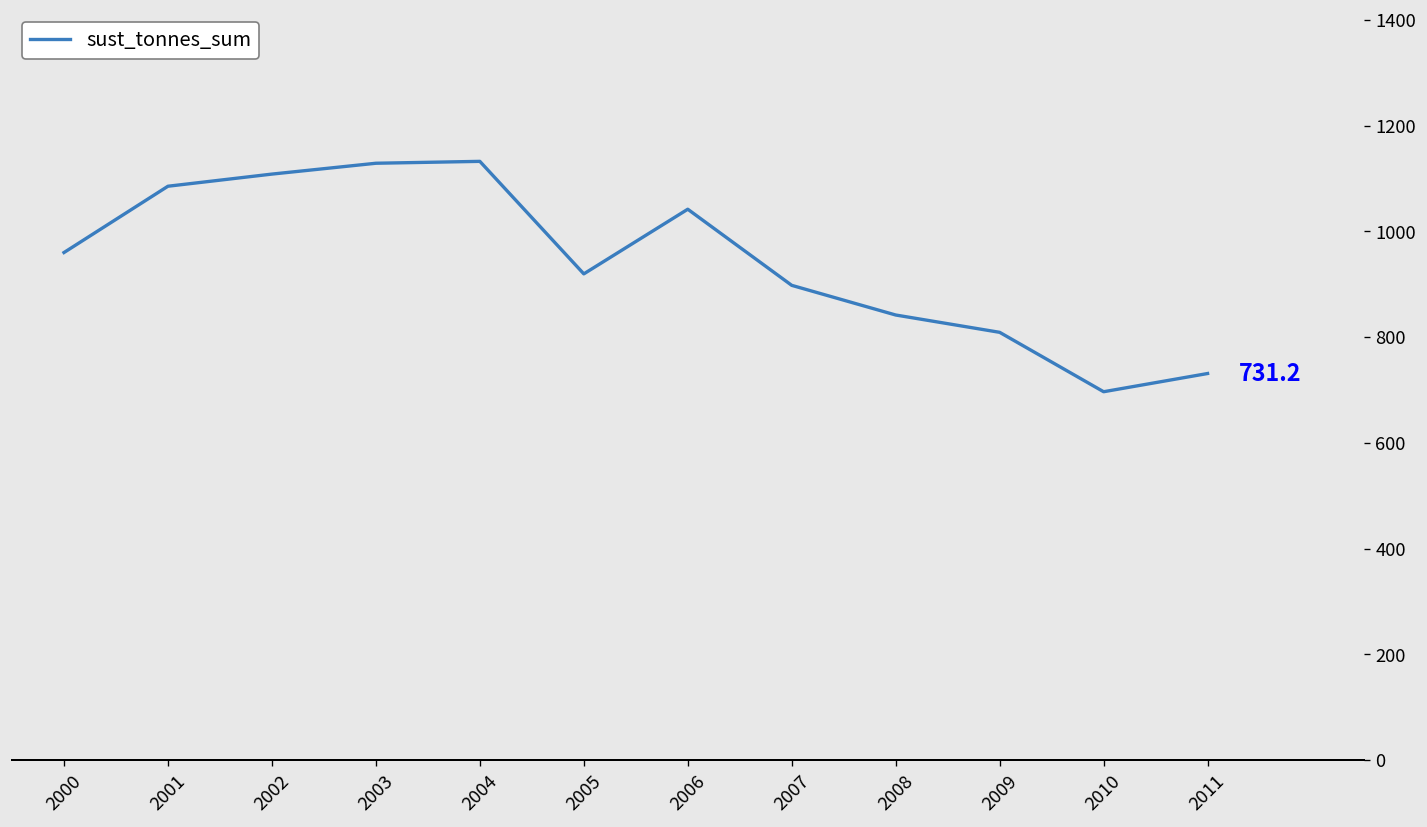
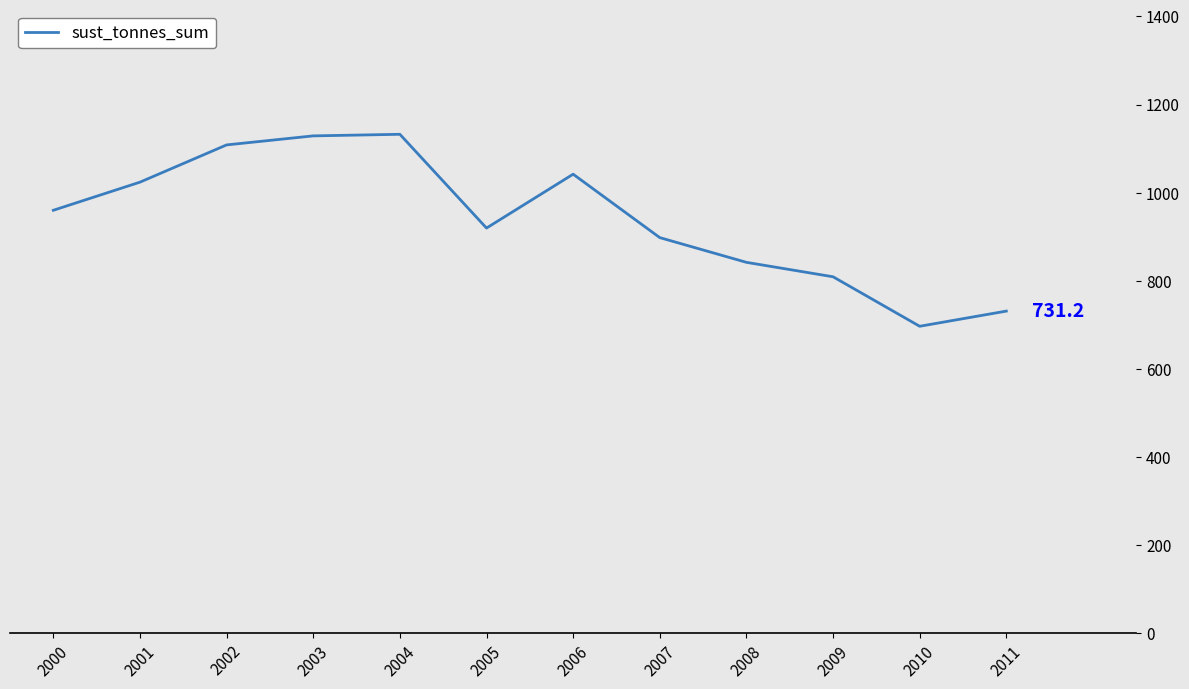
  {
    "2000": 960,
-   "2001": 1090,
+   "2001": 1020,
    "2002": 1110,
    "2003": 1130,
    "2004": 1130,
    "2005": 920,
    "2006": 1040,
    "2007": 900,
    "2008": 840,
    "2009": 810,
    "2010": 700,
    "2011": 730
  }
